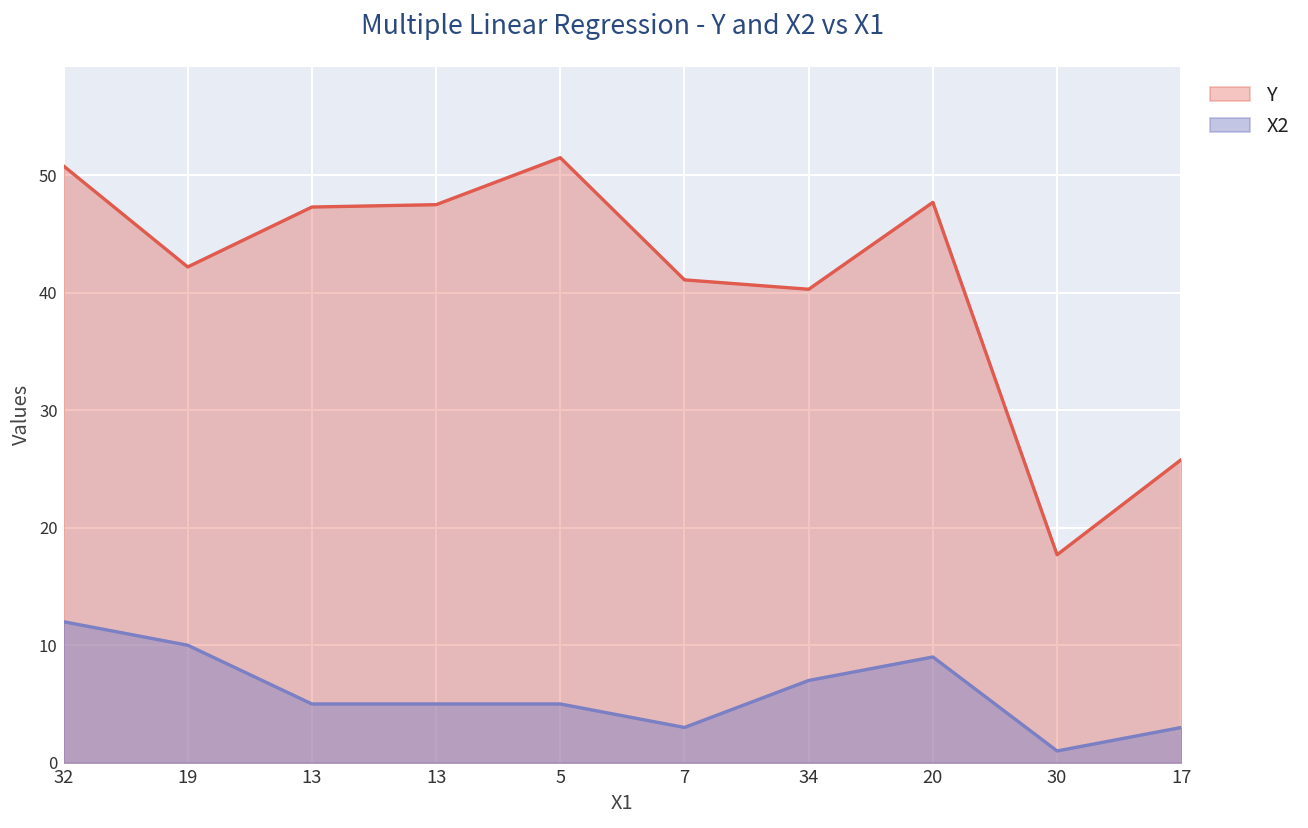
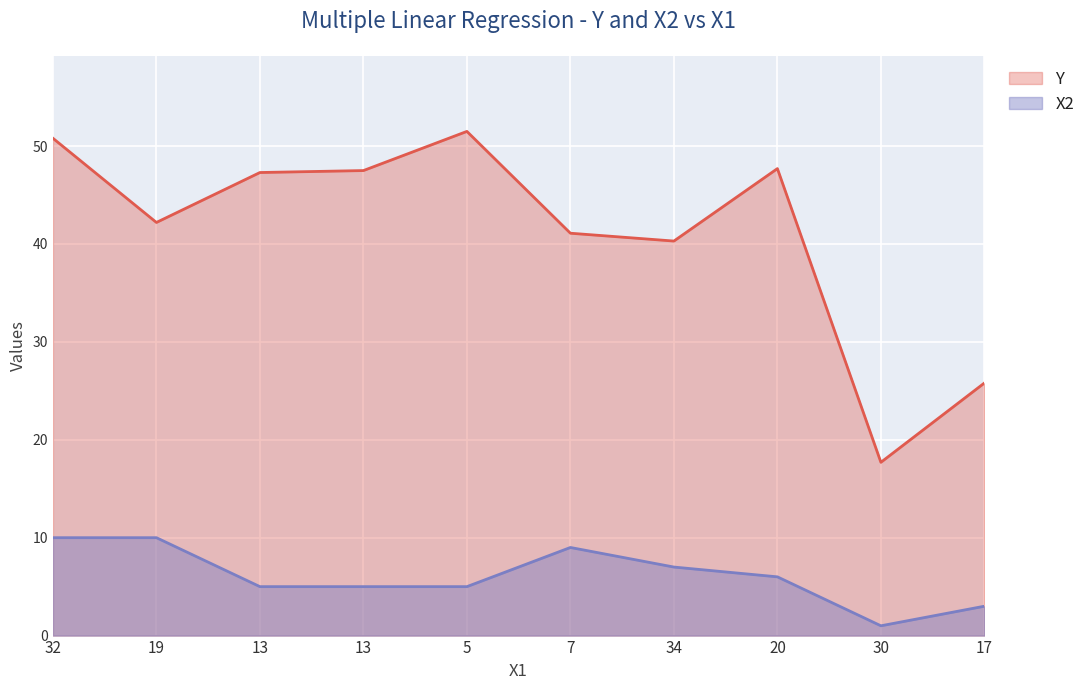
  {
    "Y": {
      "32": 51,
      "19": 42,
      "5": 52,
      "7": 41,
      "34": 40,
      "20": 48,
      "30": 18,
      "17": 26
    },
    "X2": {
-     "32": 12,
+     "32": 10,
      "19": 10,
      "5": 5,
-     "7": 3,
+     "7": 9,
      "34": 7,
-     "20": 9,
+     "20": 6,
      "30": 1,
      "17": 3
    }
  }
